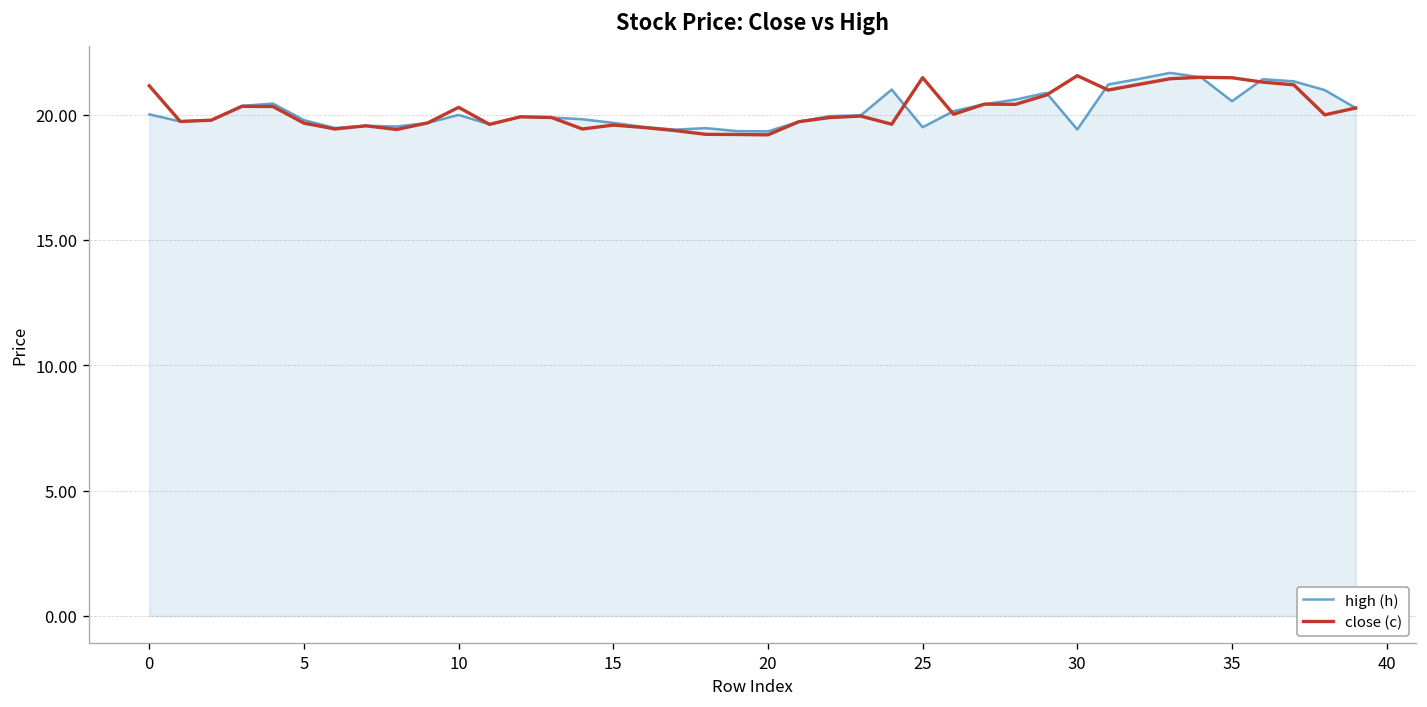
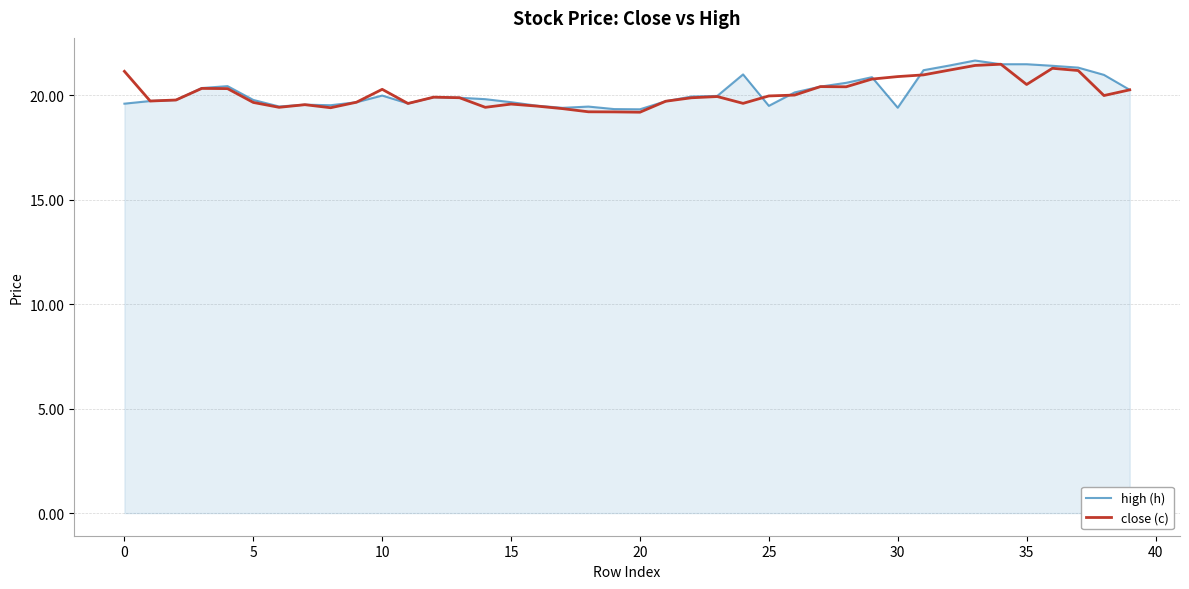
  {
    "high (h)": {
-     "0": 20.0,
+     "0": 19.6,
      "10": 20.0,
      "20": 19.3,
      "25": 19.5,
      "30": 19.4,
-     "35": 20.5
+     "35": 21.5
    },
    "close (c)": {
      "0": 21.1,
      "10": 20.3,
      "20": 19.2,
-     "25": 21.5,
-     "30": 21.5,
-     "35": 21.5
+     "25": 20.0,
+     "30": 20.9,
+     "35": 20.5
    }
  }
